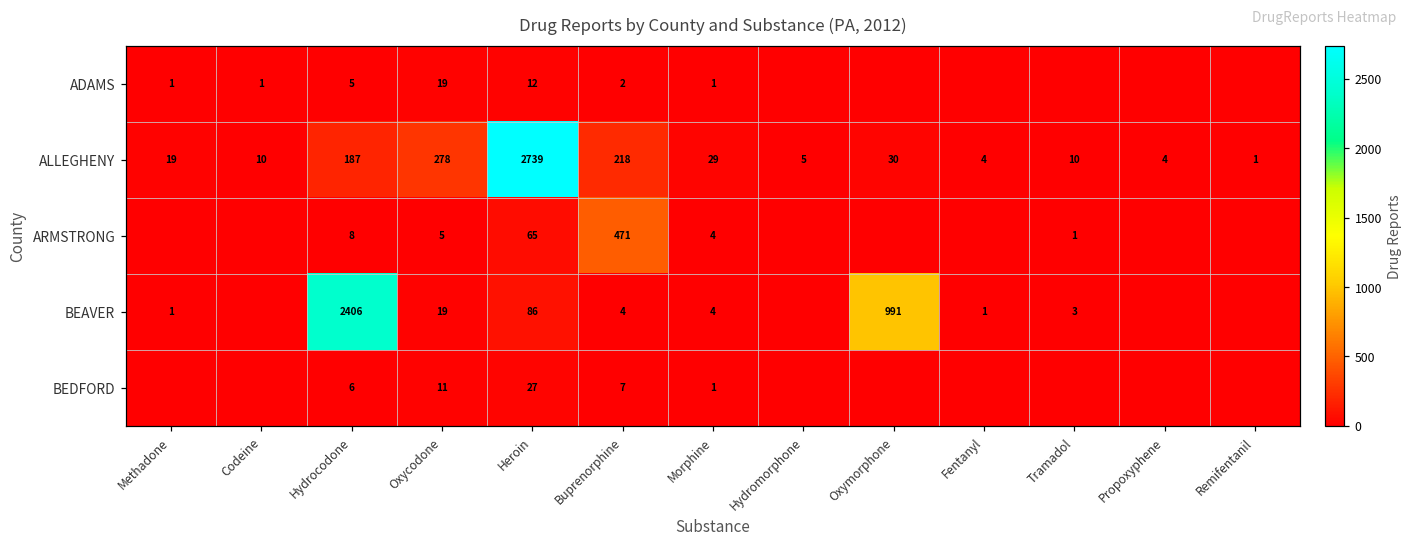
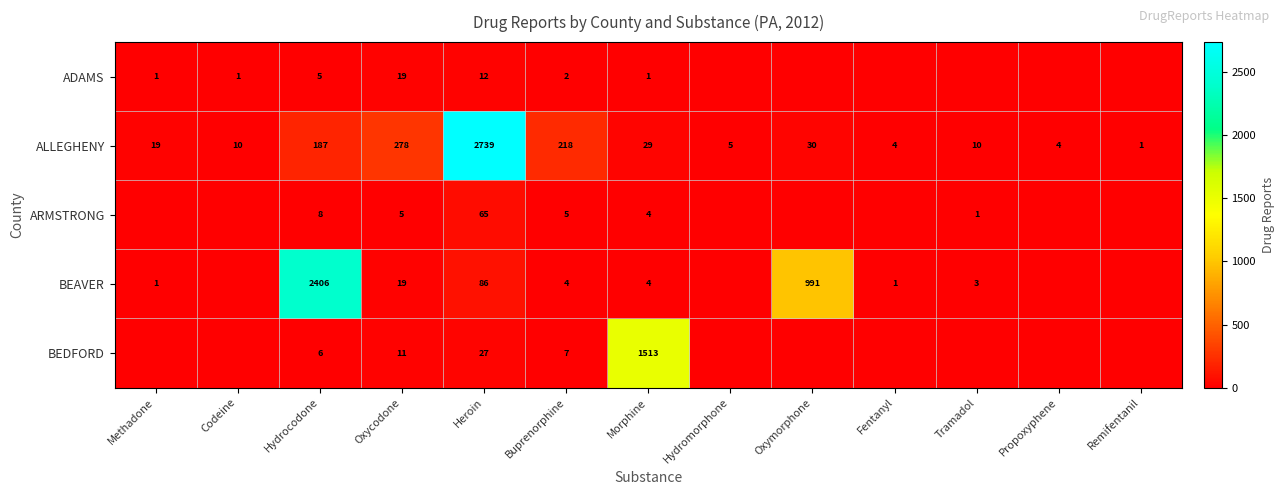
  {
    "ADAMS": {
      "Methadone": 1,
      "Codeine": 1,
      "Hydrocodone": 5,
      "Oxycodone": 19,
      "Heroin": 12,
      "Buprenorphine": 2,
      "Morphine": 1
    },
    "ALLEGHENY": {
      "Methadone": 19,
      "Codeine": 10,
      "Hydrocodone": 187,
      "Oxycodone": 278,
      "Heroin": 2739,
      "Buprenorphine": 218,
      "Morphine": 29,
      "Hydromorphone": 5,
      "Oxymorphone": 30,
      "Fentanyl": 4,
      "Tramadol": 10,
      "Propoxyphene": 4,
      "Remifentanil": 1
    },
    "ARMSTRONG": {
      "Hydrocodone": 8,
      "Oxycodone": 5,
      "Heroin": 65,
-     "Buprenorphine": 471,
+     "Buprenorphine": 5,
      "Morphine": 4,
      "Tramadol": 1
    },
    "BEAVER": {
      "Methadone": 1,
      "Hydrocodone": 2406,
      "Oxycodone": 19,
      "Heroin": 86,
      "Buprenorphine": 4,
      "Morphine": 4,
      "Oxymorphone": 991,
      "Fentanyl": 1,
      "Tramadol": 3
    },
    "BEDFORD": {
      "Hydrocodone": 6,
      "Oxycodone": 11,
      "Heroin": 27,
      "Buprenorphine": 7,
-     "Morphine": 1
+     "Morphine": 1513
    }
  }
